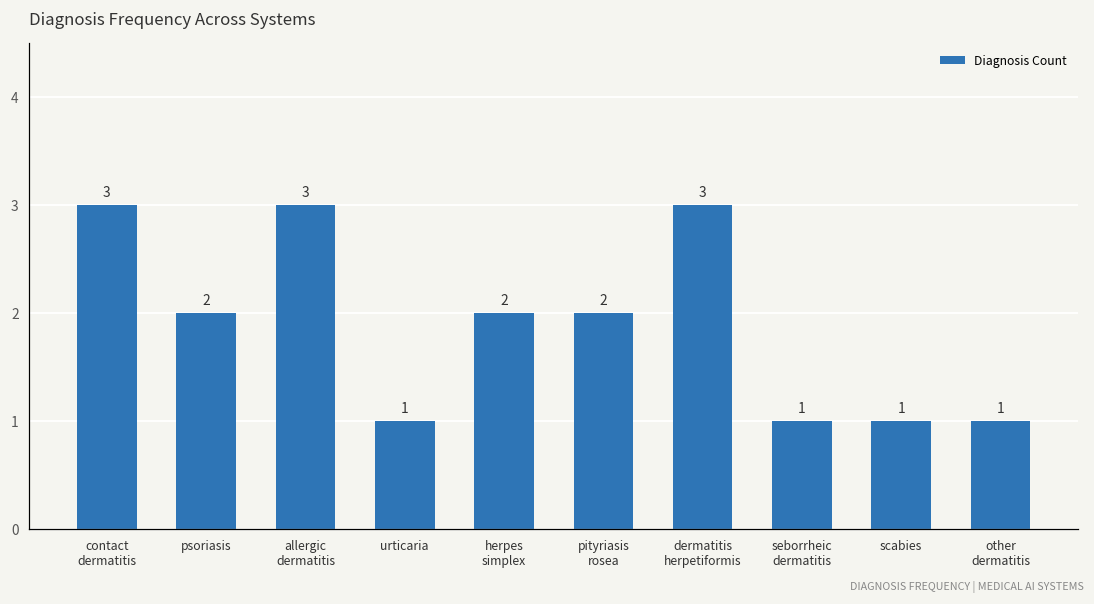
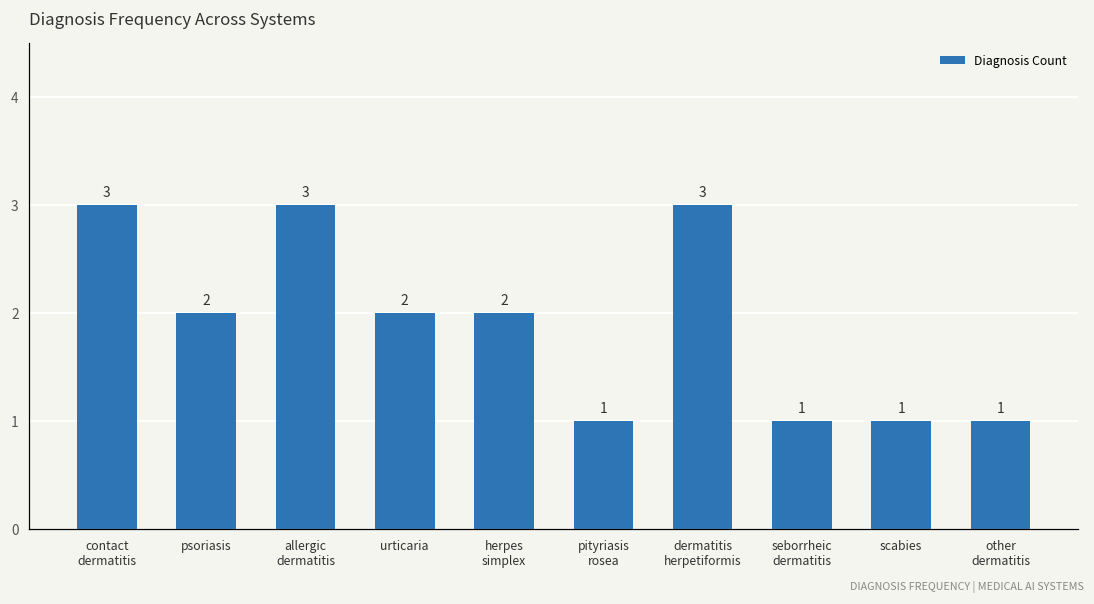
  {
    "contact dermatitis": 3,
    "psoriasis": 2,
    "allergic dermatitis": 3,
-   "urticaria": 1,
+   "urticaria": 2,
    "herpes simplex": 2,
-   "pityriasis rosea": 2,
+   "pityriasis rosea": 1,
    "dermatitis herpetiformis": 3,
    "seborrheic dermatitis": 1,
    "scabies": 1,
    "other dermatitis": 1
  }
